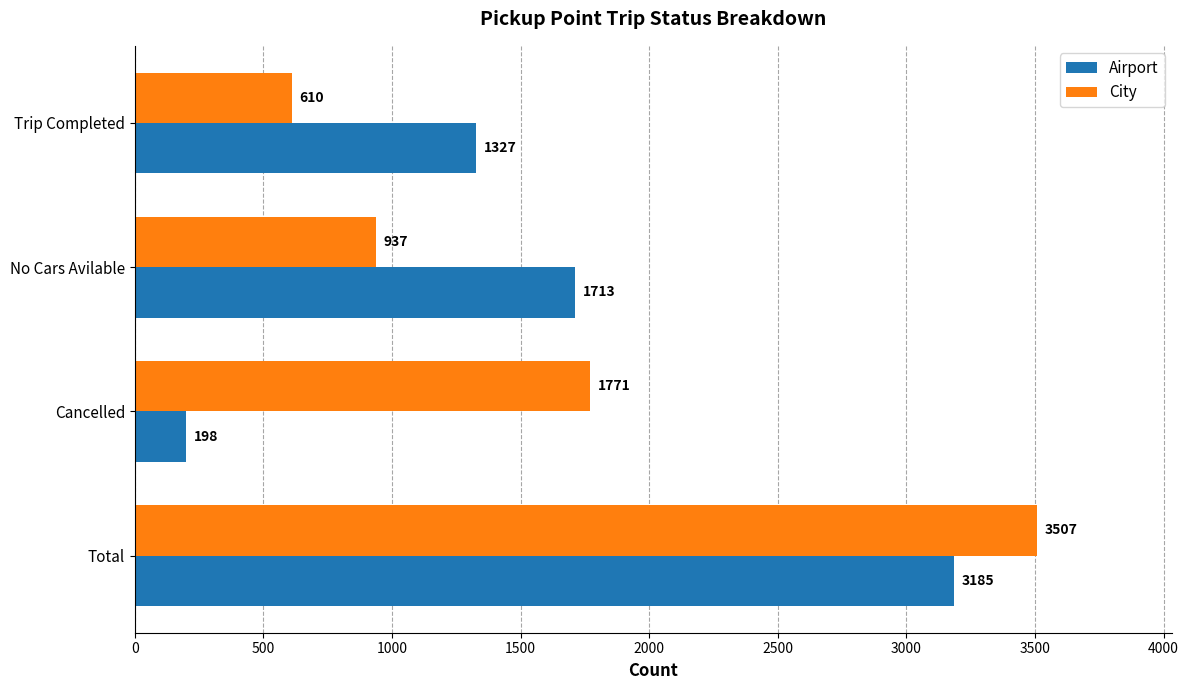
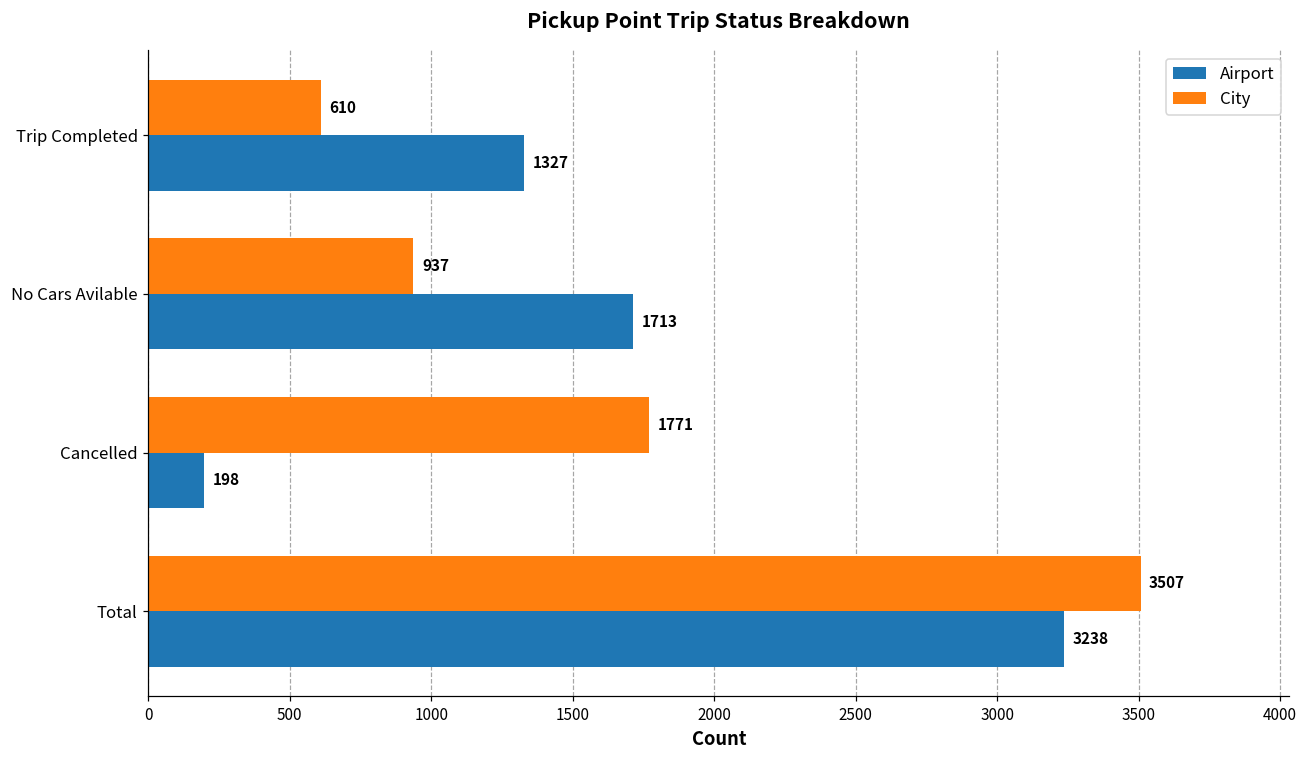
  {
    "Airport": {
      "Trip Completed": 1327,
      "No Cars Avilable": 1713,
      "Cancelled": 198,
-     "Total": 3185
+     "Total": 3238
    },
    "City": {
      "Trip Completed": 610,
      "No Cars Avilable": 937,
      "Cancelled": 1771,
      "Total": 3507
    }
  }
